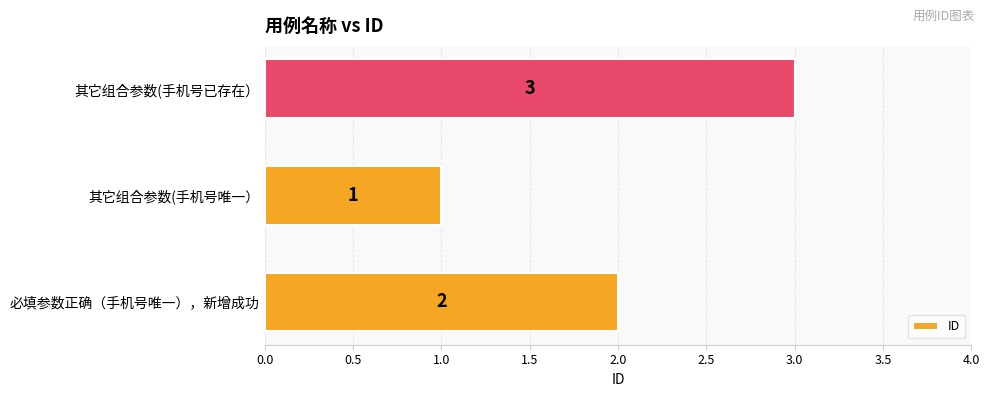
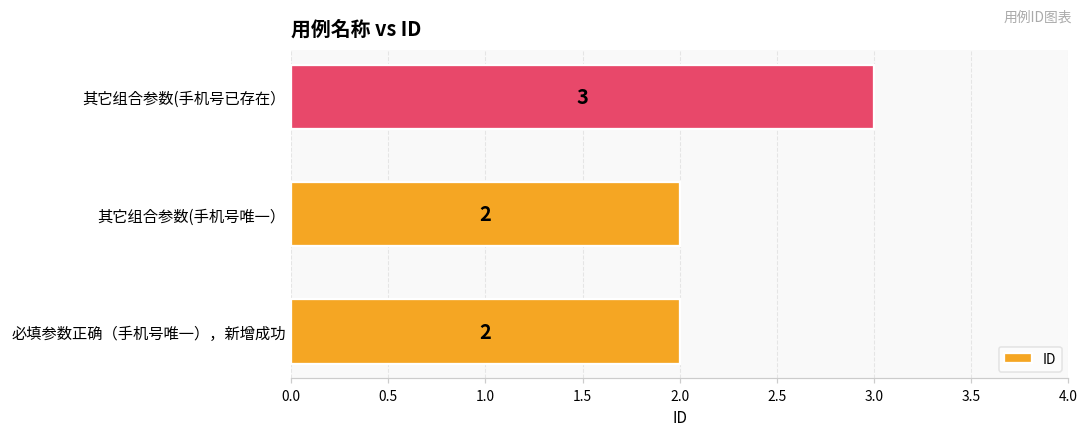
  {
    "其它组合参数(手机号已存在）": 3,
-   "其它组合参数(手机号唯一）": 1,
+   "其它组合参数(手机号唯一）": 2,
    "必填参数正确（手机号唯一），新增成功": 2
  }
